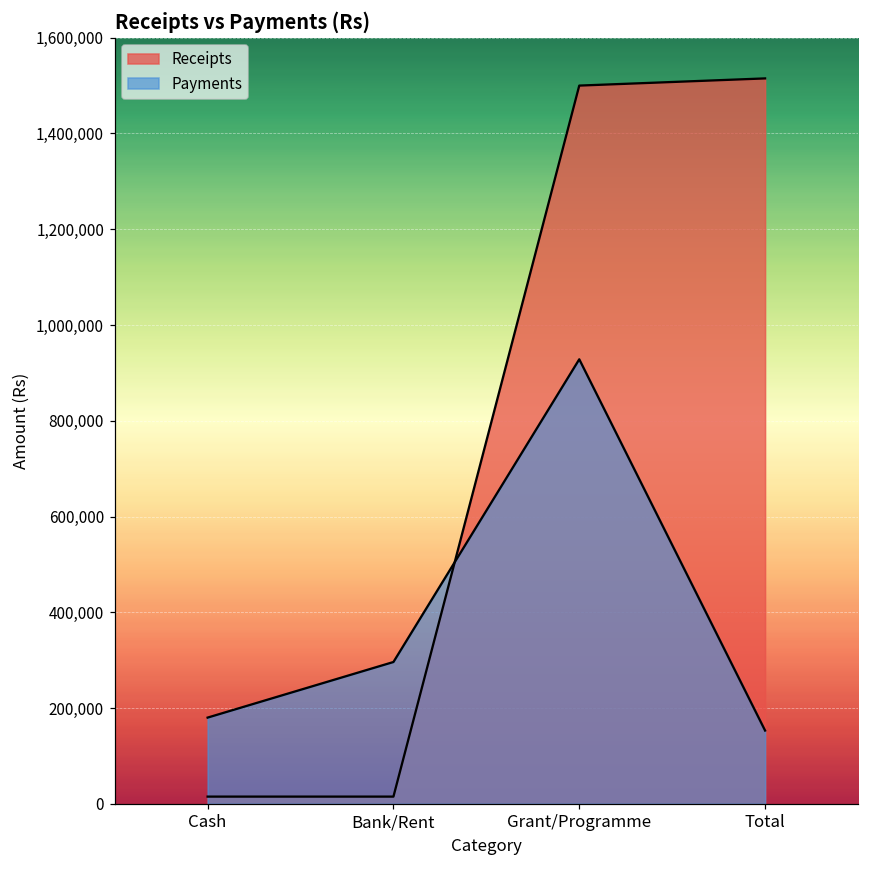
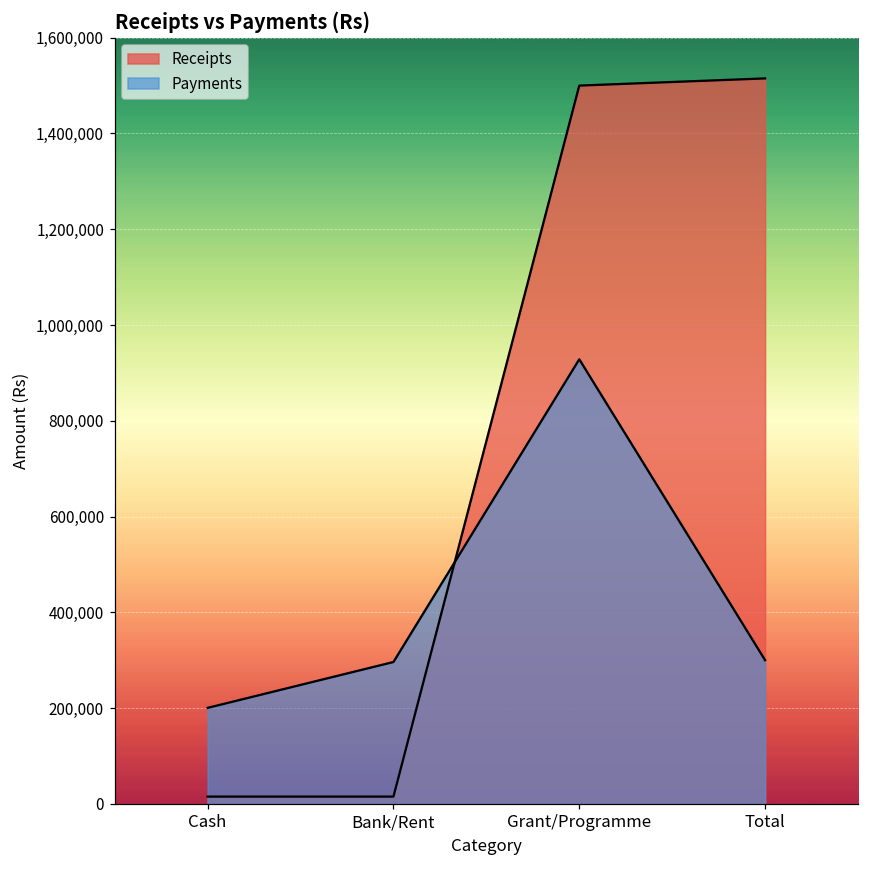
  {
    "Receipts": {
      "Cash": "20,000",
      "Bank/Rent": "20,000",
      "Grant/Programme": "1,500,000",
      "Total": "1,520,000"
    },
    "Payments": {
-     "Cash": "180,000",
+     "Cash": "200,000",
      "Bank/Rent": "300,000",
      "Grant/Programme": "930,000",
-     "Total": "150,000"
+     "Total": "300,000"
    }
  }
